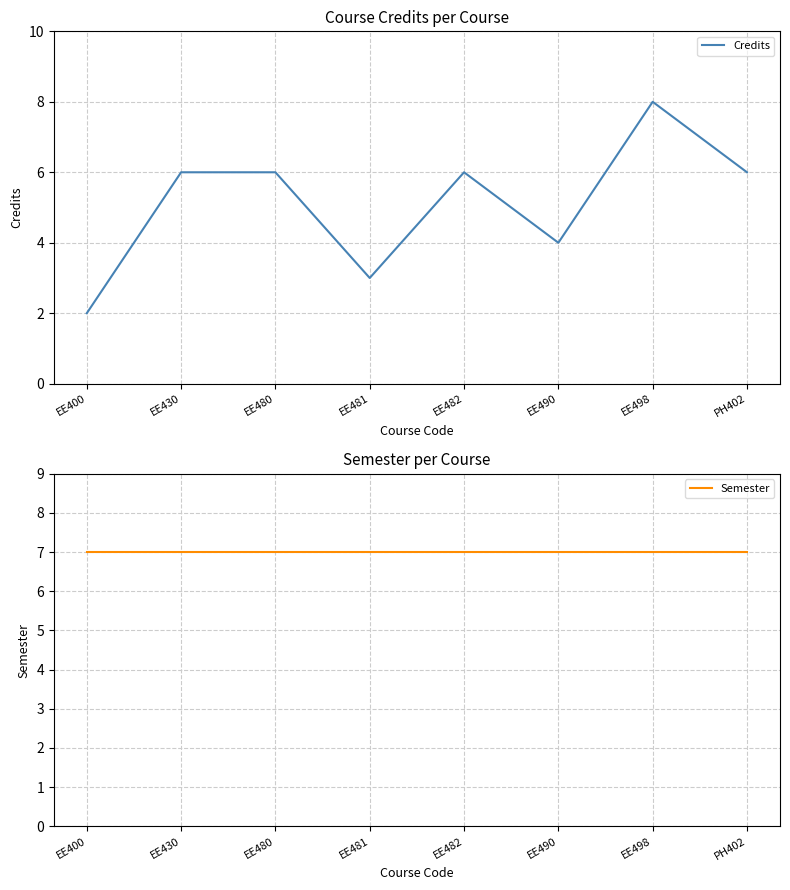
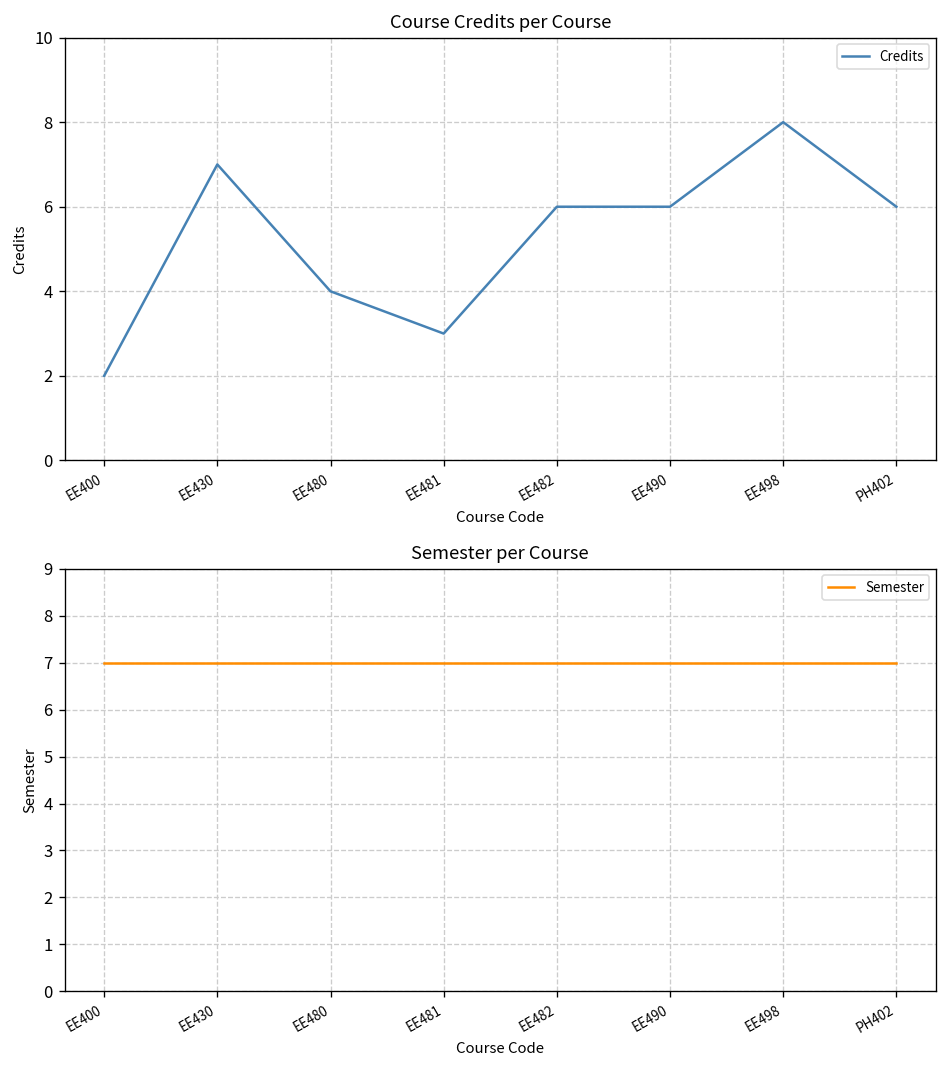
  {
    "Course Credits per Course": {
      "EE400": 2,
-     "EE430": 6,
-     "EE480": 6,
+     "EE430": 7,
+     "EE480": 4,
      "EE481": 3,
      "EE482": 6,
-     "EE490": 4,
+     "EE490": 6,
      "EE498": 8,
      "PH402": 6
    },
    "Semester per Course": {
      "EE400": 7.0,
      "EE430": 7.0,
      "EE480": 7.0,
      "EE481": 7.0,
      "EE482": 7.0,
      "EE490": 7.0,
      "EE498": 7.0,
      "PH402": 7.0
    }
  }
